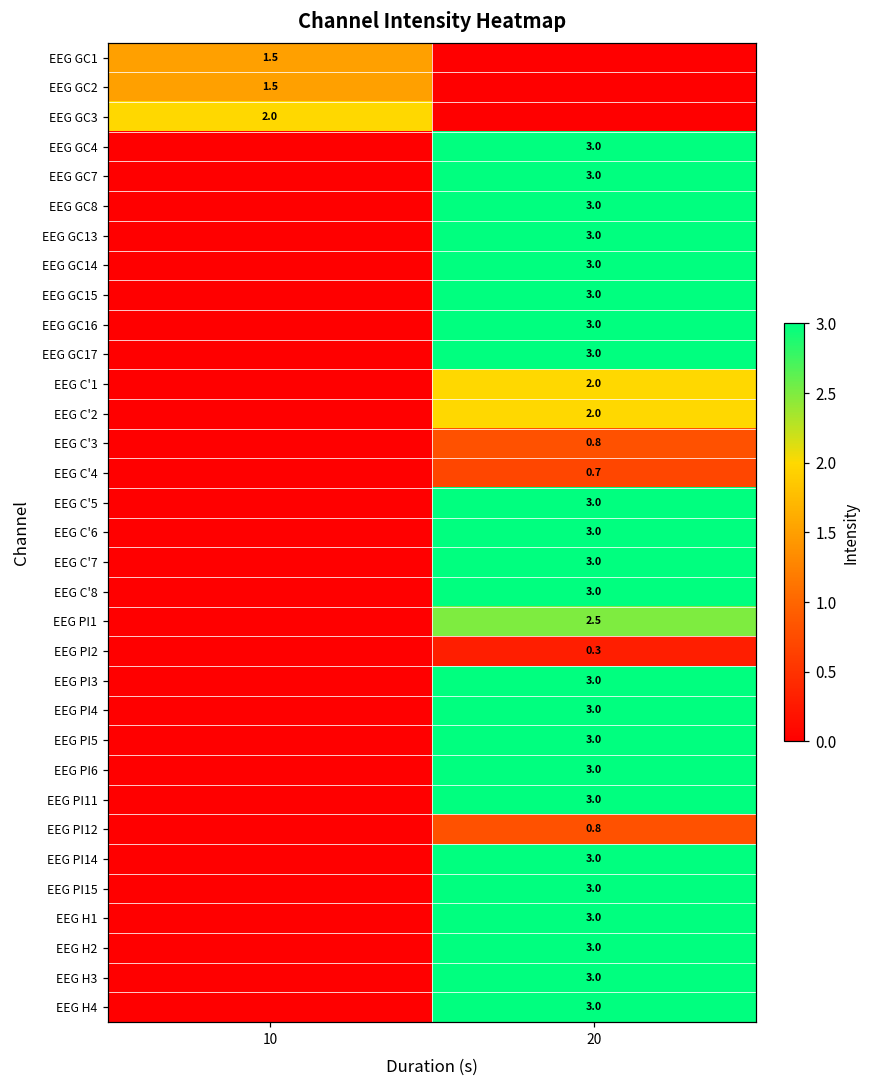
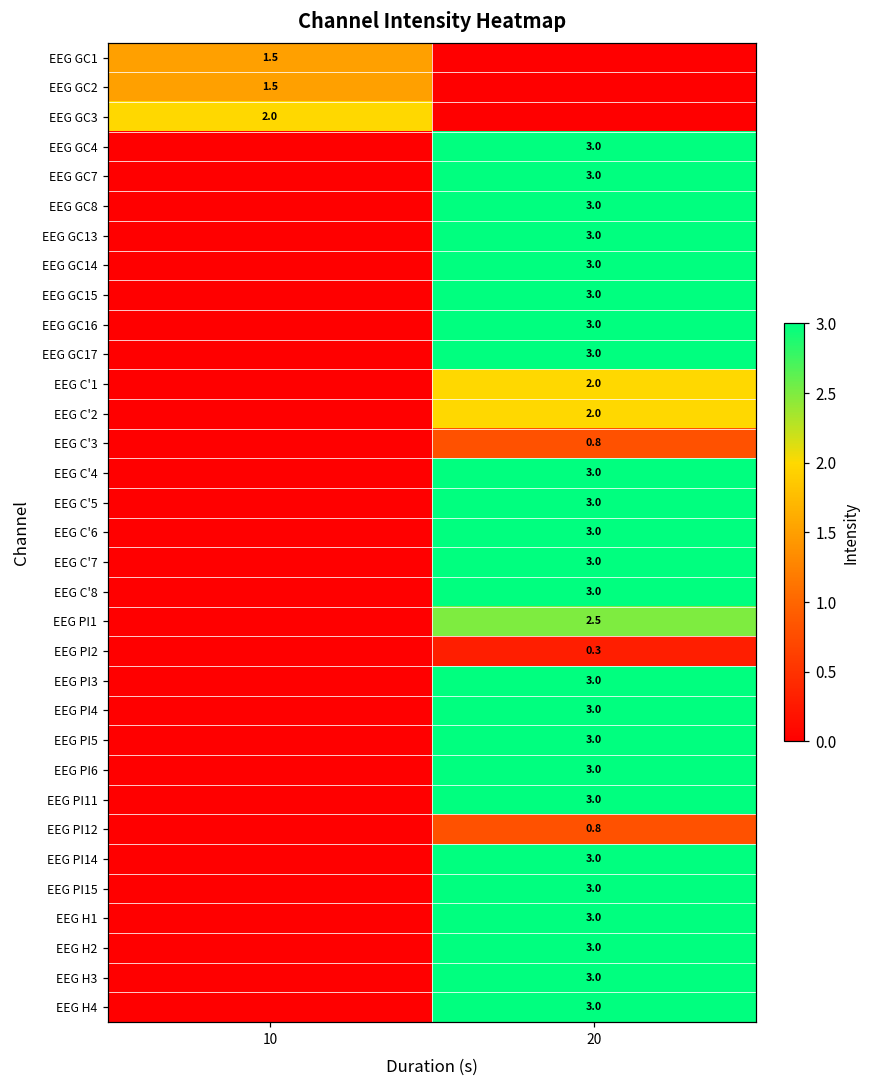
  {
    "EEG GC1": {
      "10": 1.5
    },
    "EEG GC2": {
      "10": 1.5
    },
    "EEG GC3": {
      "10": 2.0
    },
    "EEG GC4": {
      "20": 3.0
    },
    "EEG GC7": {
      "20": 3.0
    },
    "EEG GC8": {
      "20": 3.0
    },
    "EEG GC13": {
      "20": 3.0
    },
    "EEG GC14": {
      "20": 3.0
    },
    "EEG GC15": {
      "20": 3.0
    },
    "EEG GC16": {
      "20": 3.0
    },
    "EEG GC17": {
      "20": 3.0
    },
    "EEG C'1": {
      "20": 2.0
    },
    "EEG C'2": {
      "20": 2.0
    },
    "EEG C'3": {
      "20": 0.8
    },
    "EEG C'4": {
-     "20": 0.7
+     "20": 3.0
    },
    "EEG C'5": {
      "20": 3.0
    },
    "EEG C'6": {
      "20": 3.0
    },
    "EEG C'7": {
      "20": 3.0
    },
    "EEG C'8": {
      "20": 3.0
    },
    "EEG PI1": {
      "20": 2.5
    },
    "EEG PI2": {
      "20": 0.3
    },
    "EEG PI3": {
      "20": 3.0
    },
    "EEG PI4": {
      "20": 3.0
    },
    "EEG PI5": {
      "20": 3.0
    },
    "EEG PI6": {
      "20": 3.0
    },
    "EEG PI11": {
      "20": 3.0
    },
    "EEG PI12": {
      "20": 0.8
    },
    "EEG PI14": {
      "20": 3.0
    },
    "EEG PI15": {
      "20": 3.0
    },
    "EEG H1": {
      "20": 3.0
    },
    "EEG H2": {
      "20": 3.0
    },
    "EEG H3": {
      "20": 3.0
    },
    "EEG H4": {
      "20": 3.0
    }
  }
